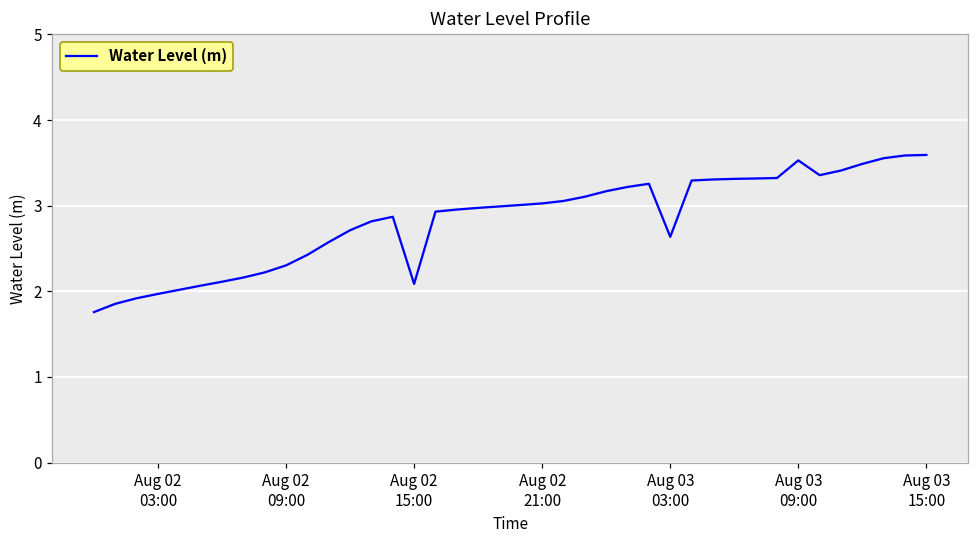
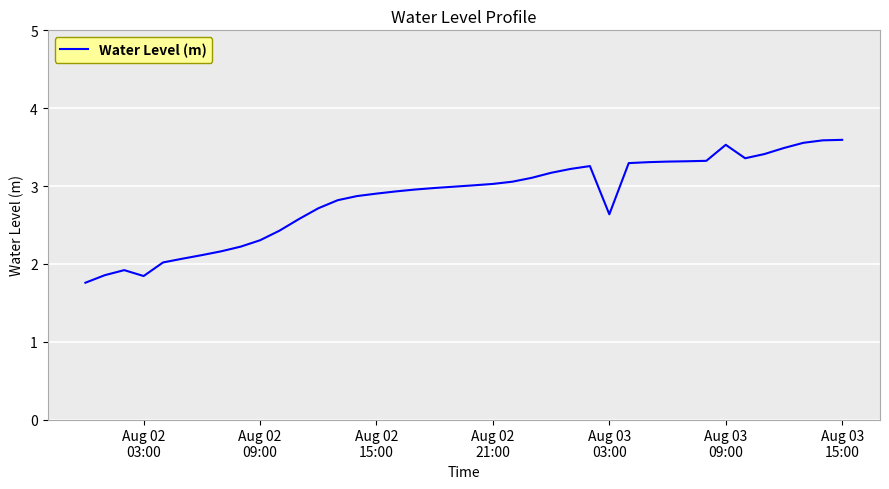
  {
-   "Aug 02 03:00": 2.0,
+   "Aug 02 03:00": 1.8,
    "Aug 02 09:00": 2.3,
-   "Aug 02 15:00": 2.1,
+   "Aug 02 15:00": 2.9,
    "Aug 02 21:00": 3.0,
    "Aug 03 03:00": 2.6,
    "Aug 03 09:00": 3.5,
    "Aug 03 15:00": 3.6
  }
